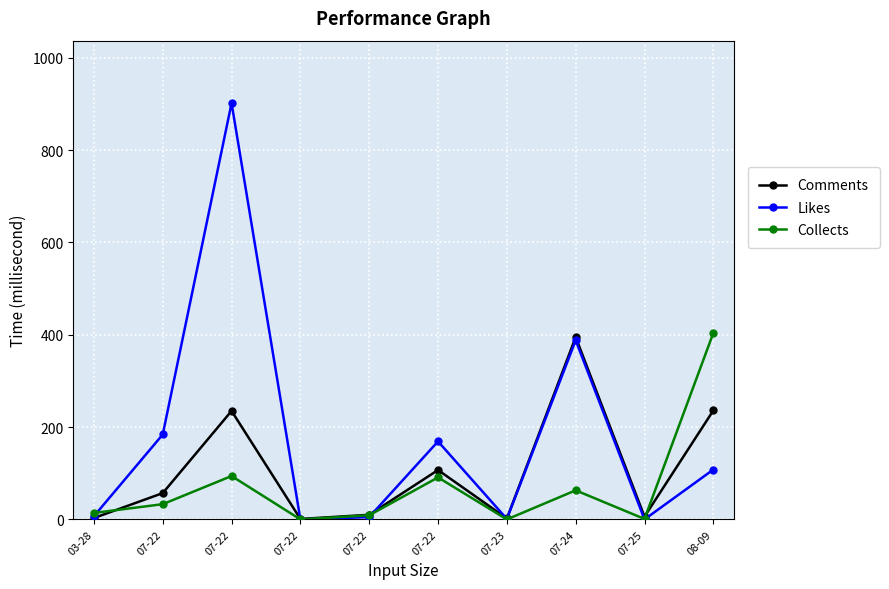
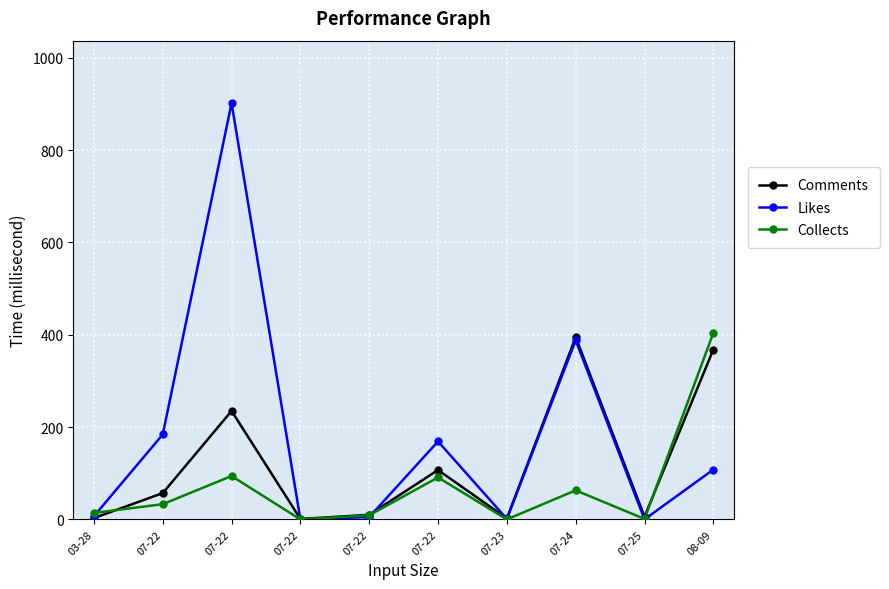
  {
    "Comments": {
      "07-24": 400,
-     "08-09": 240
+     "08-09": 370
    },
    "Likes": {
      "07-24": 390,
      "08-09": 110
    },
    "Collects": {
      "03-28": 10,
      "07-24": 60,
      "08-09": 400
    }
  }
